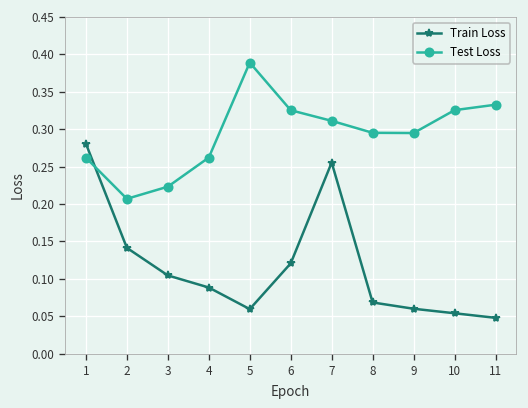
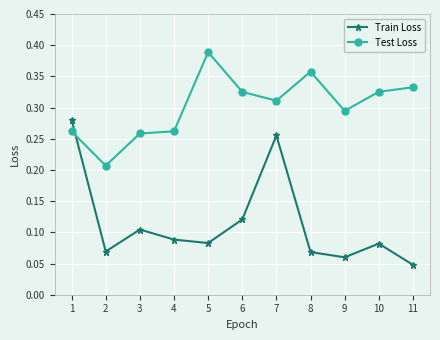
  {
    "Train Loss": {
      "1": 0.28,
-     "2": 0.14,
+     "2": 0.07,
      "3": 0.10,
      "4": 0.09,
-     "5": 0.06,
+     "5": 0.08,
      "6": 0.12,
      "7": 0.26,
      "8": 0.07,
      "9": 0.06,
-     "10": 0.05,
+     "10": 0.08,
      "11": 0.05
    },
    "Test Loss": {
      "1": 0.26,
      "2": 0.21,
-     "3": 0.22,
+     "3": 0.26,
      "4": 0.26,
      "5": 0.39,
      "6": 0.33,
      "7": 0.31,
-     "8": 0.30,
+     "8": 0.36,
      "9": 0.29,
      "10": 0.33,
      "11": 0.33
    }
  }
